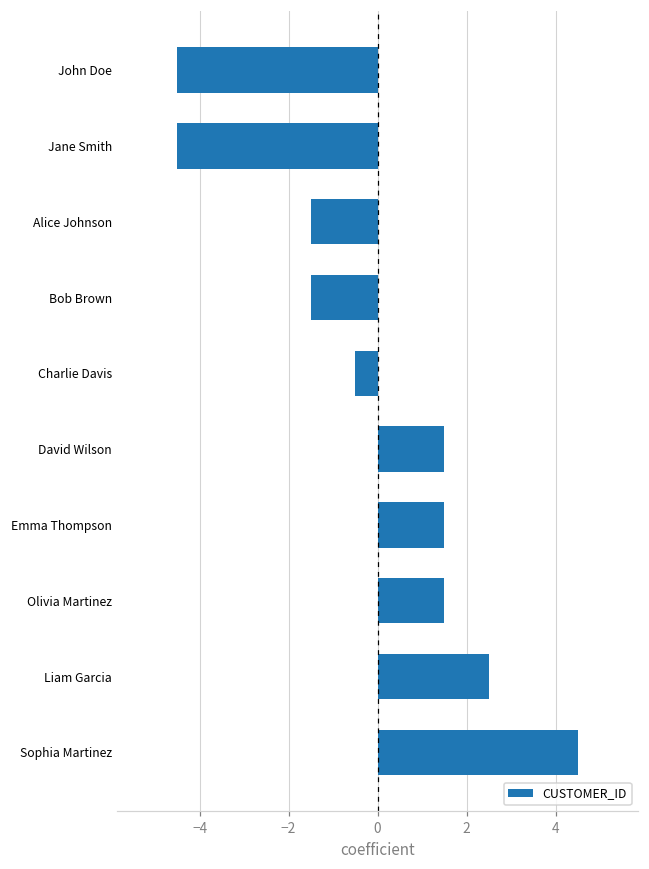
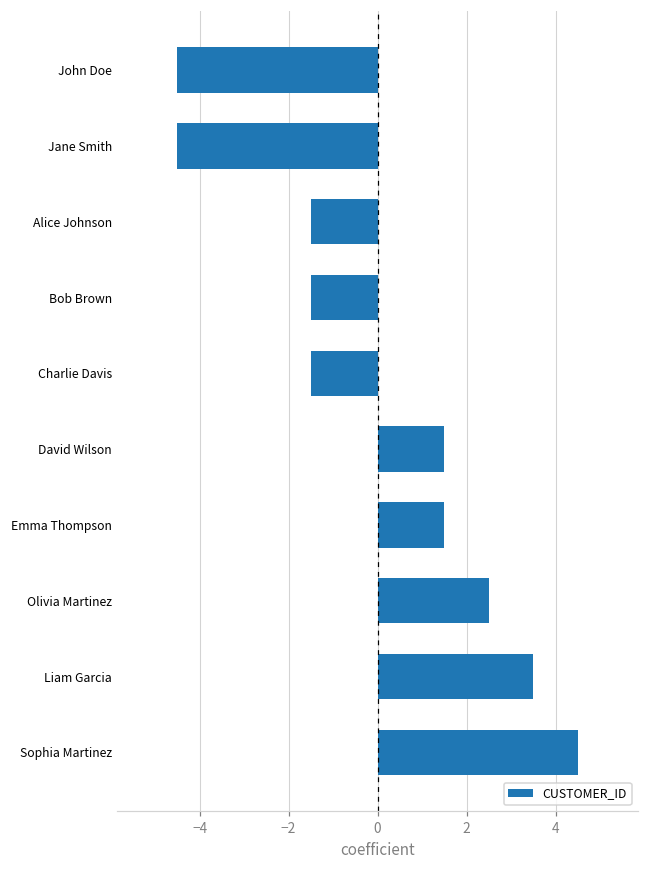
  {
    "John Doe": -4.5,
    "Jane Smith": -4.5,
    "Alice Johnson": -1.5,
    "Bob Brown": -1.5,
-   "Charlie Davis": -0.5,
+   "Charlie Davis": -1.5,
    "David Wilson": 1.5,
    "Emma Thompson": 1.5,
-   "Olivia Martinez": 1.5,
-   "Liam Garcia": 2.5,
+   "Olivia Martinez": 2.5,
+   "Liam Garcia": 3.5,
    "Sophia Martinez": 4.5
  }
